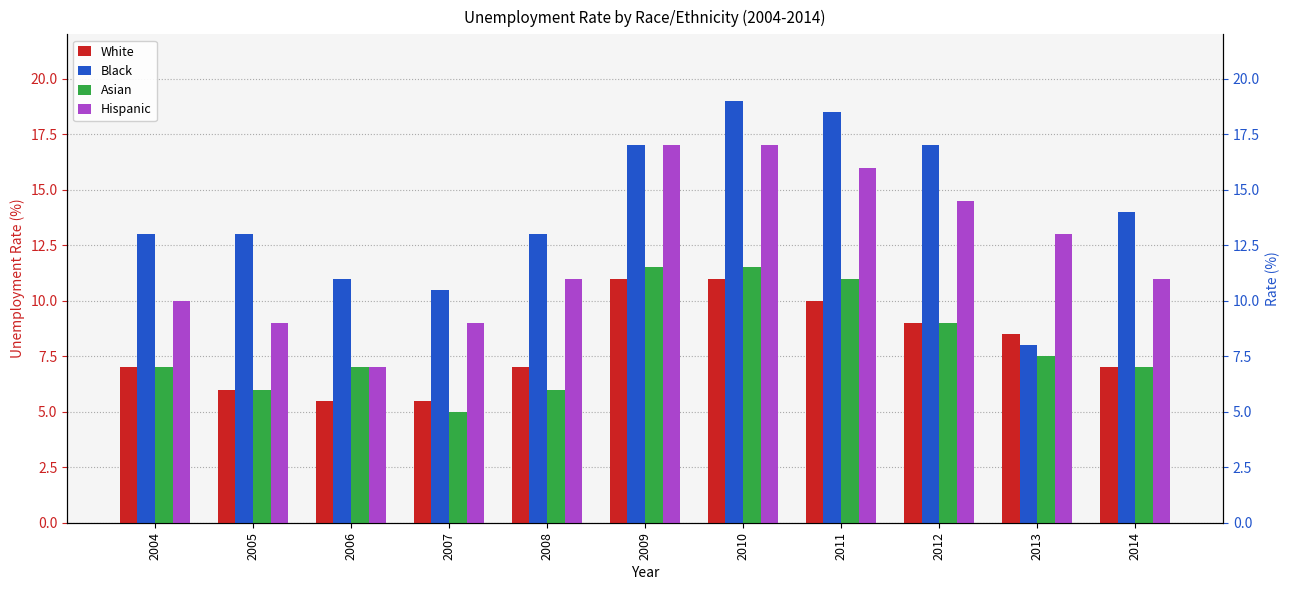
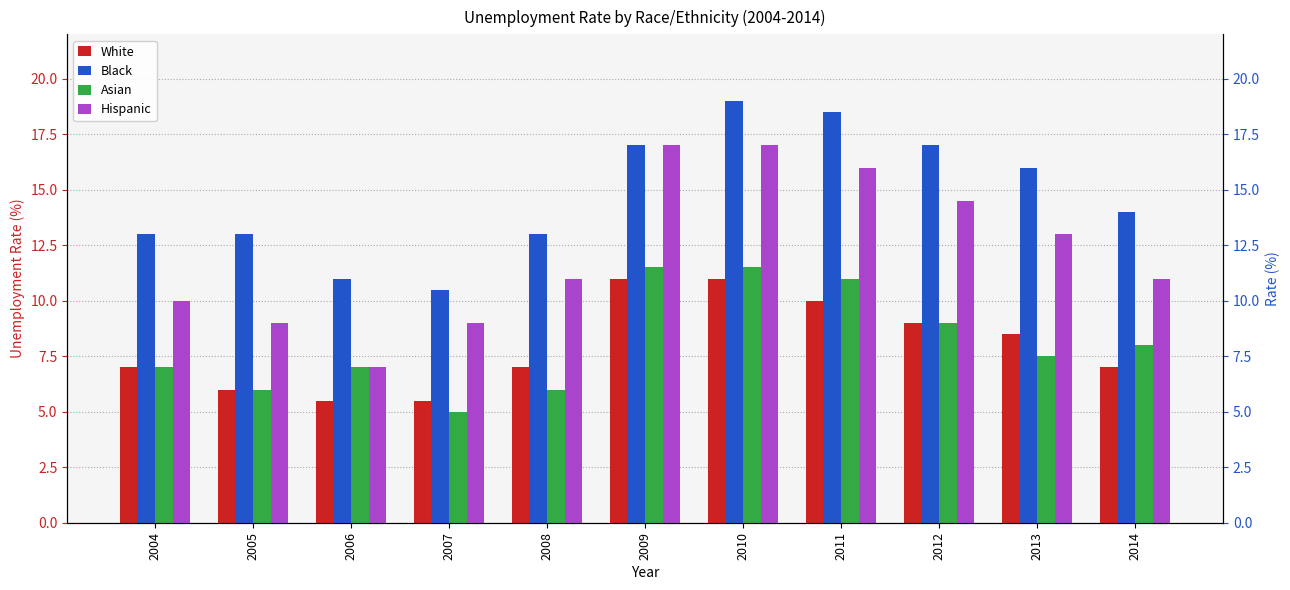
  {
    "White": {
      "2004": 7,
      "2005": 6,
      "2006": 5.5,
      "2007": 5.5,
      "2008": 7,
      "2009": 11,
      "2010": 11,
      "2011": 10,
      "2012": 9,
      "2013": 8.5,
      "2014": 7
    },
    "Black": {
      "2004": 13,
      "2005": 13,
      "2006": 11,
      "2007": 10.5,
      "2008": 13,
      "2009": 17,
      "2010": 19,
      "2011": 18.5,
      "2012": 17,
-     "2013": 8,
+     "2013": 16,
      "2014": 14
    },
    "Asian": {
      "2004": 7,
      "2005": 6,
      "2006": 7,
      "2007": 5,
      "2008": 6,
      "2009": 11.5,
      "2010": 11.5,
      "2011": 11,
      "2012": 9,
      "2013": 7.5,
-     "2014": 7
+     "2014": 8
    },
    "Hispanic": {
      "2004": 10,
      "2005": 9,
      "2006": 7,
      "2007": 9,
      "2008": 11,
      "2009": 17,
      "2010": 17,
      "2011": 16,
      "2012": 14.5,
      "2013": 13,
      "2014": 11
    }
  }
